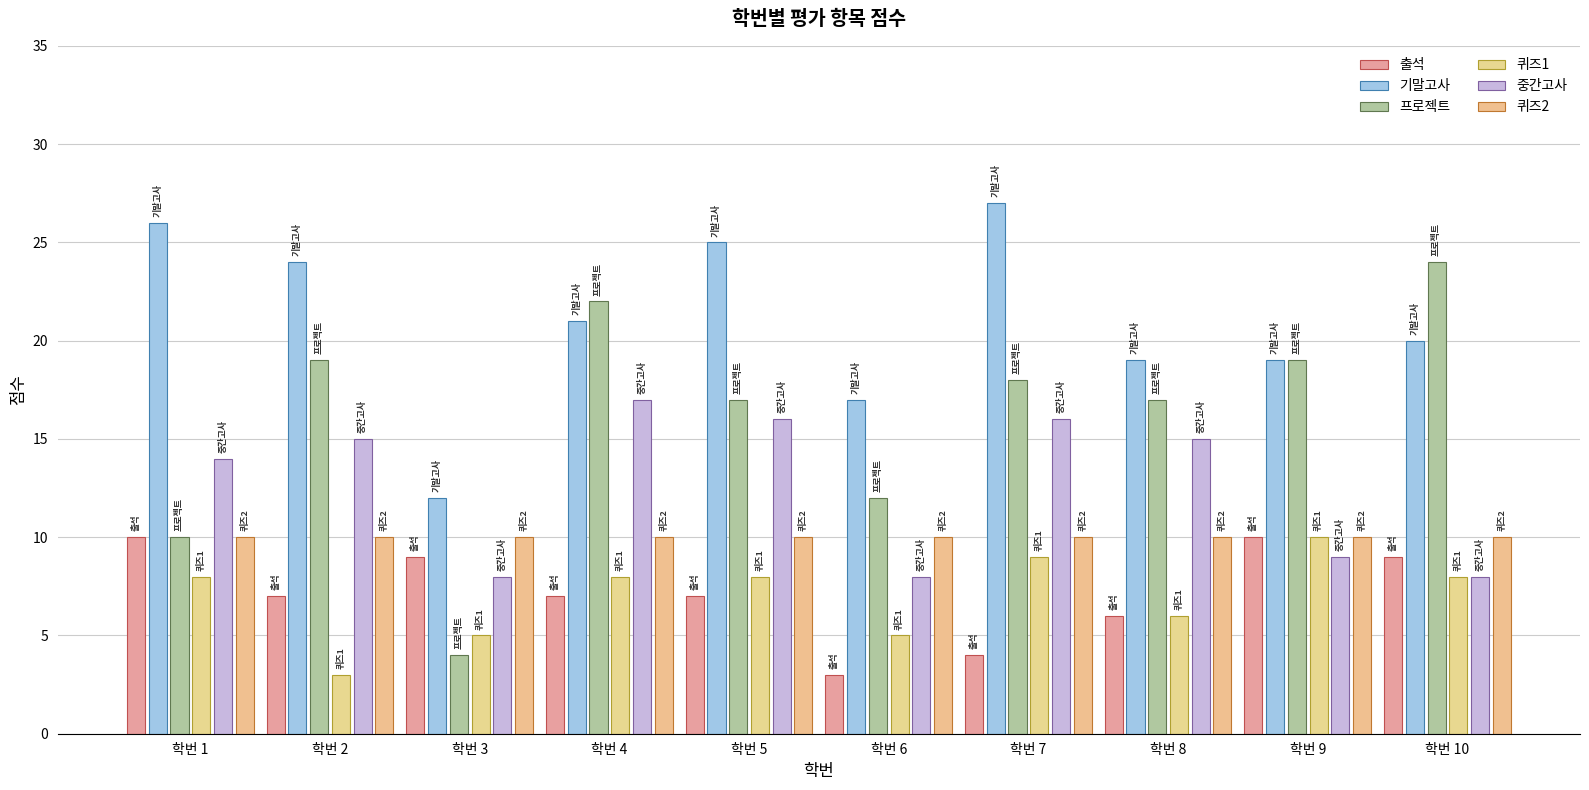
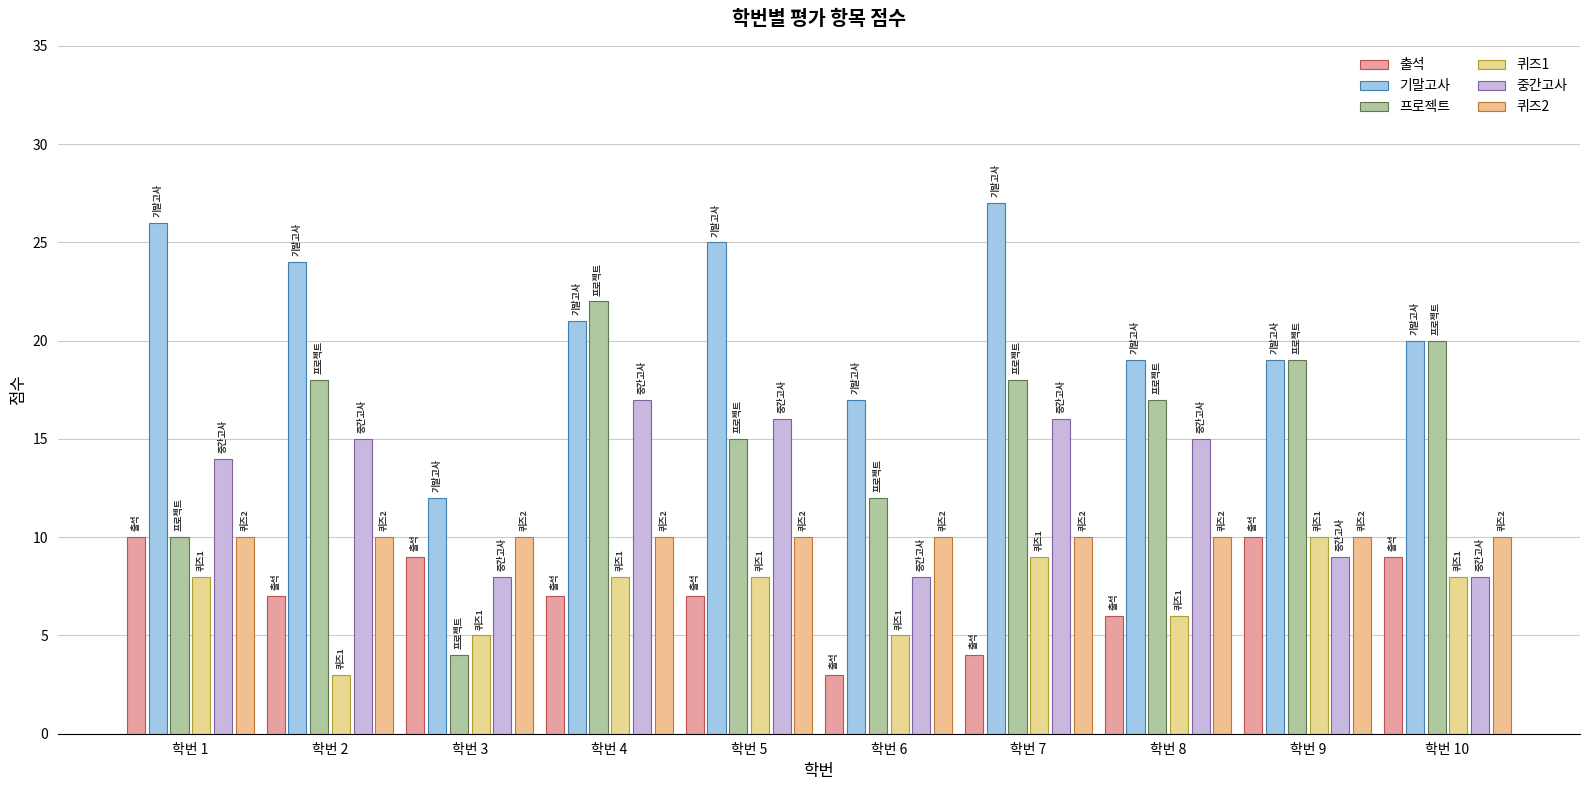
  {
    "프로젝트": {
      "학번 1": 10,
-     "학번 2": 19,
+     "학번 2": 18,
      "학번 3": 4,
      "학번 4": 22,
-     "학번 5": 17,
+     "학번 5": 15,
      "학번 6": 12,
      "학번 7": 18,
      "학번 8": 17,
      "학번 9": 19,
-     "학번 10": 24
+     "학번 10": 20
    }
  }
